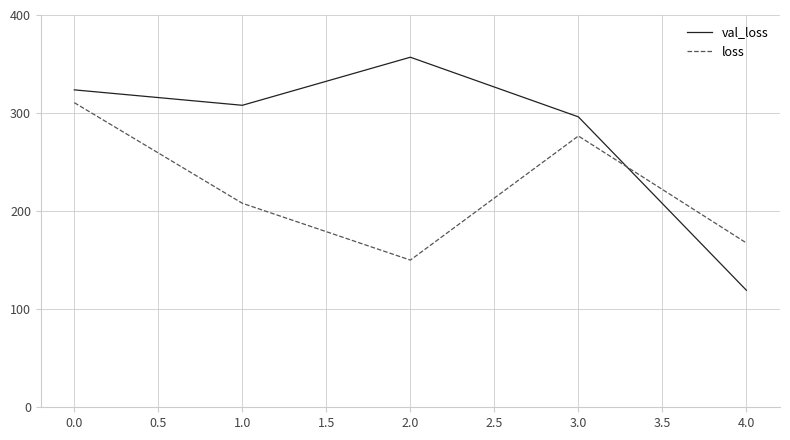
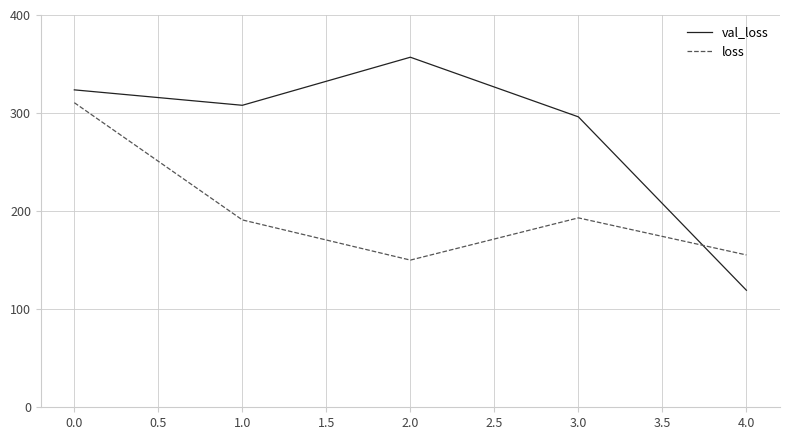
  {
    "val_loss": {
      "0.0": 320,
      "1.0": 310,
      "2.0": 360,
      "3.0": 300,
      "4.0": 120
    },
    "loss": {
      "0.0": 310,
-     "1.0": 210,
+     "1.0": 190,
      "2.0": 150,
-     "3.0": 280,
-     "4.0": 170
+     "3.0": 190,
+     "4.0": 160
    }
  }
